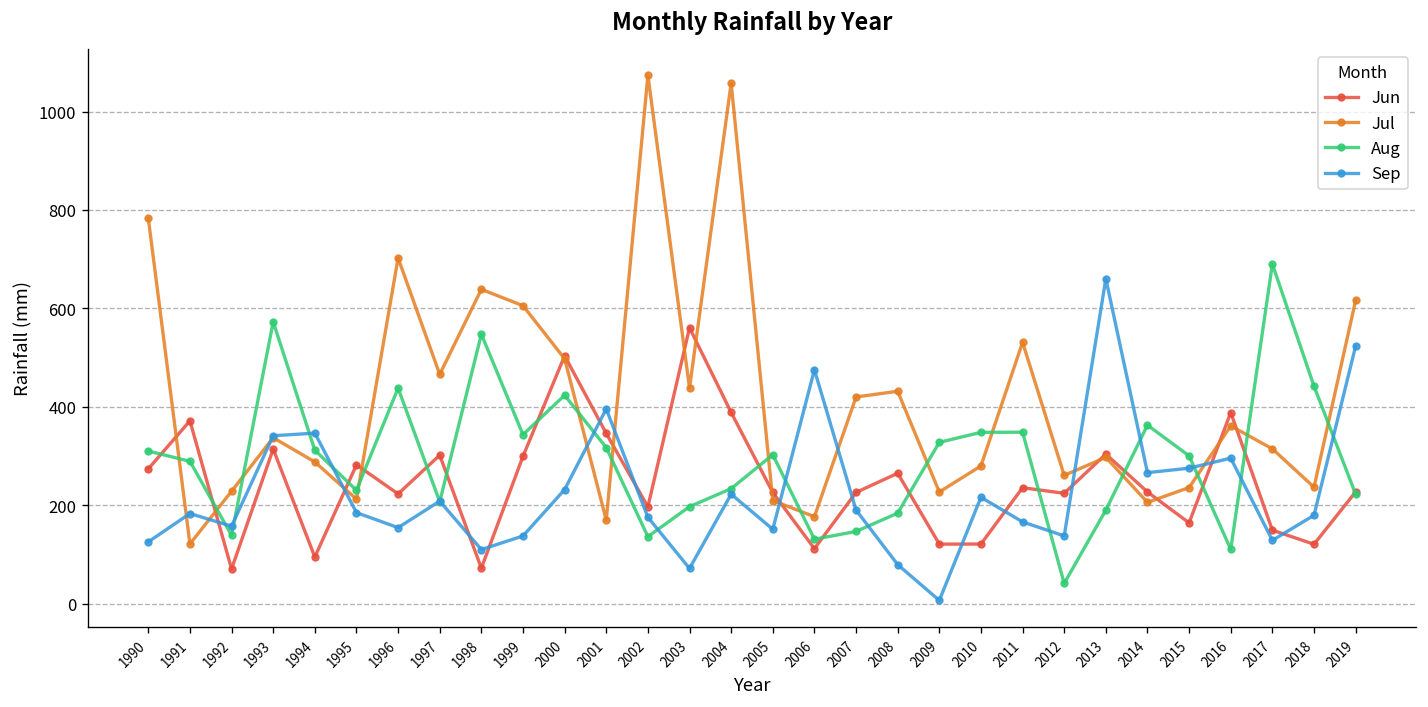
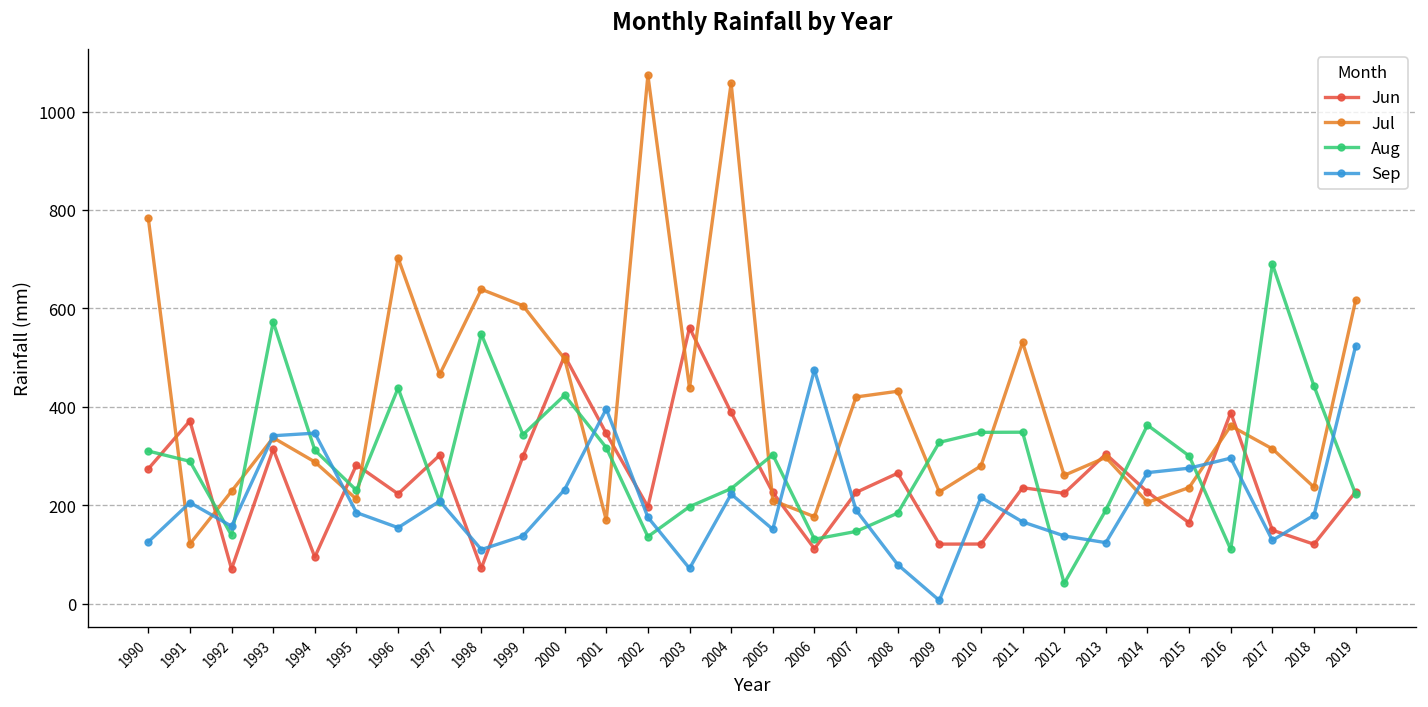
  {
    "Aug": {
      "1990": 310,
      "1991": 290,
      "1992": 140,
      "1993": 570,
      "1994": 310,
      "1995": 230,
      "1996": 440,
      "1998": 550,
      "1999": 340,
      "2000": 420,
      "2001": 320,
      "2002": 140,
      "2003": 200,
      "2004": 230,
      "2005": 300,
      "2006": 130,
      "2007": 150,
      "2008": 180,
      "2009": 330,
      "2010": 350,
      "2011": 350,
      "2012": 40,
      "2013": 190,
      "2014": 360,
      "2015": 300,
      "2016": 110,
      "2017": 690,
      "2018": 440
    },
    "Sep": {
      "1990": 130,
-     "1991": 180,
+     "1991": 210,
      "1992": 160,
      "1994": 350,
      "1995": 180,
      "1996": 150,
      "1998": 110,
      "1999": 140,
      "2000": 230,
      "2001": 400,
      "2002": 180,
      "2003": 70,
      "2004": 220,
      "2005": 150,
      "2006": 480,
      "2007": 190,
      "2008": 80,
      "2009": 10,
      "2010": 220,
      "2011": 170,
      "2012": 140,
-     "2013": 660,
+     "2013": 120,
      "2014": 270,
      "2015": 280,
      "2016": 300,
      "2017": 130,
      "2018": 180,
      "2019": 520
    }
  }
